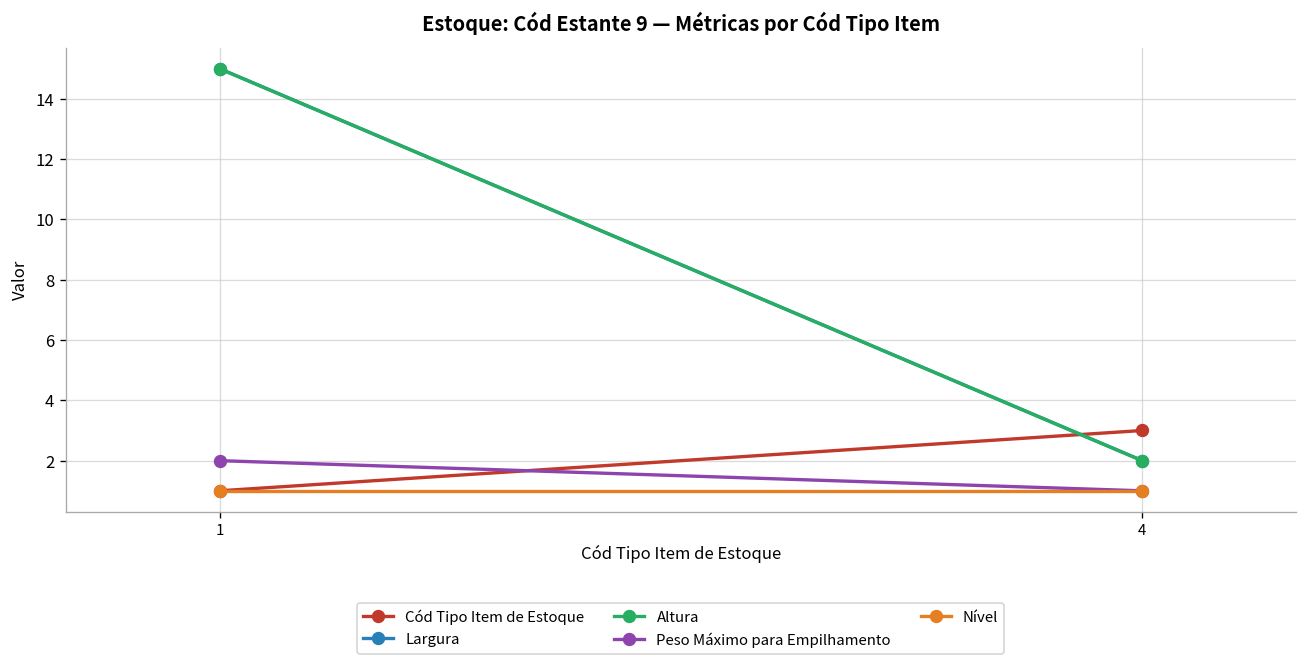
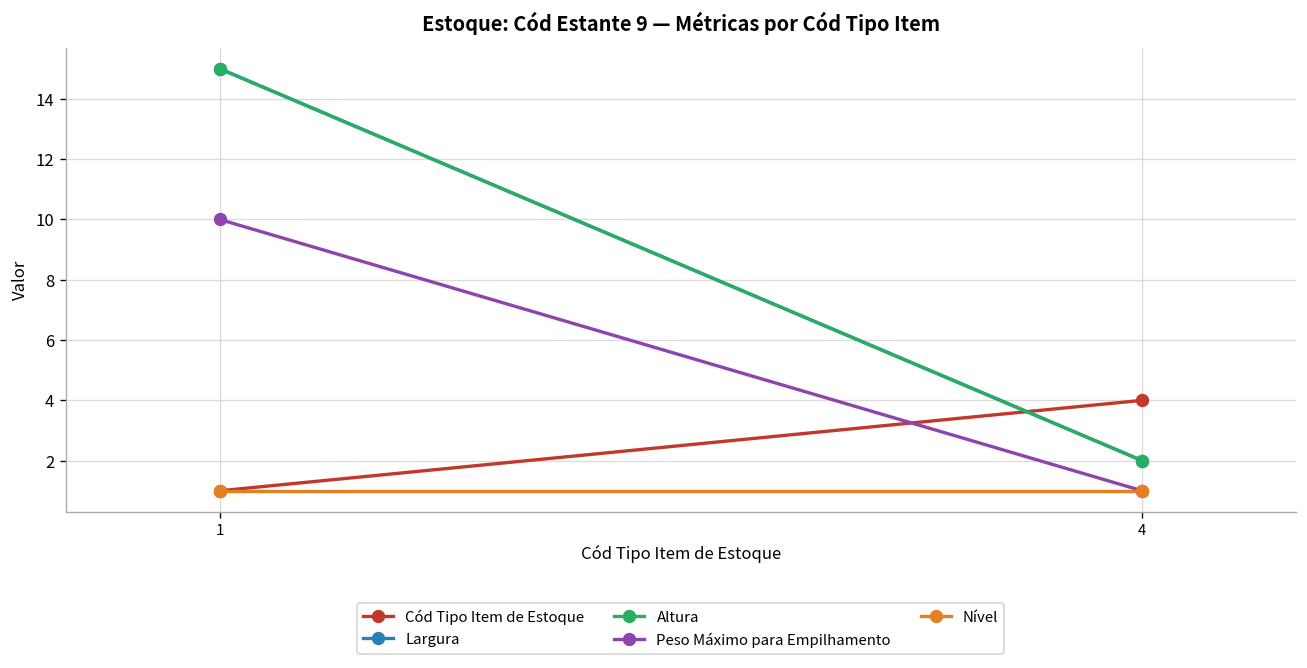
  {
    "Cód Tipo Item de Estoque": {
-     "4": 3
+     "4": 4
    },
    "Altura": {
      "1": 15,
      "4": 2
    },
    "Peso Máximo para Empilhamento": {
-     "1": 2
+     "1": 10
    }
  }
